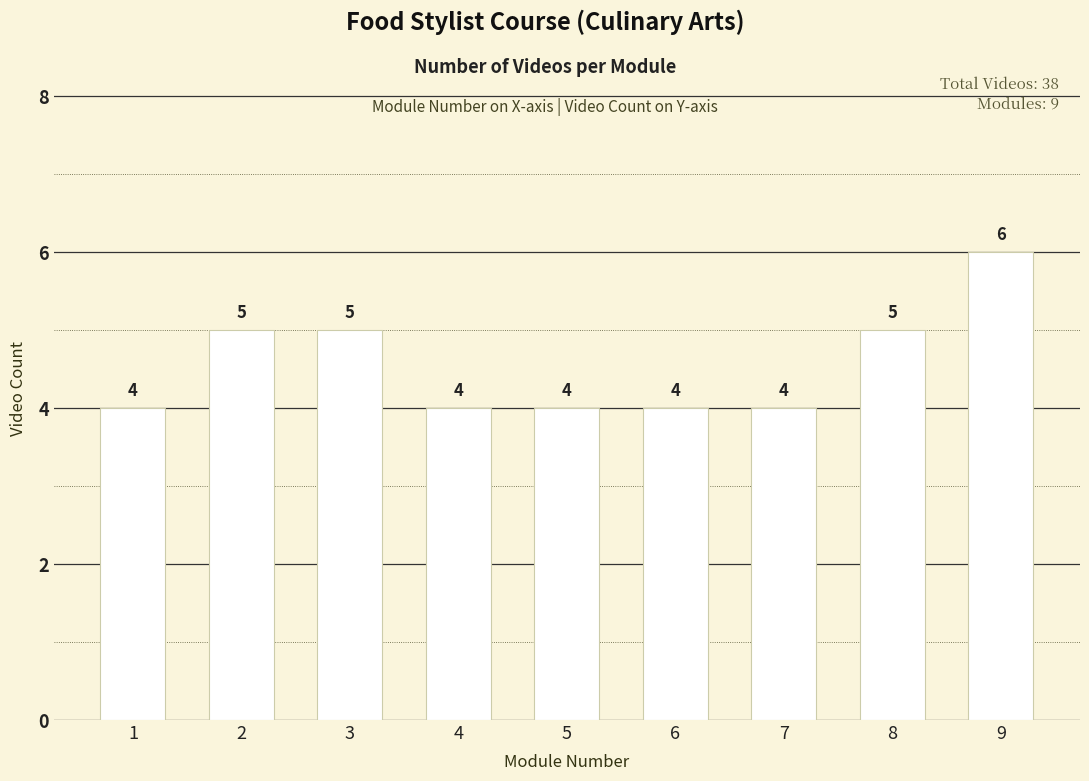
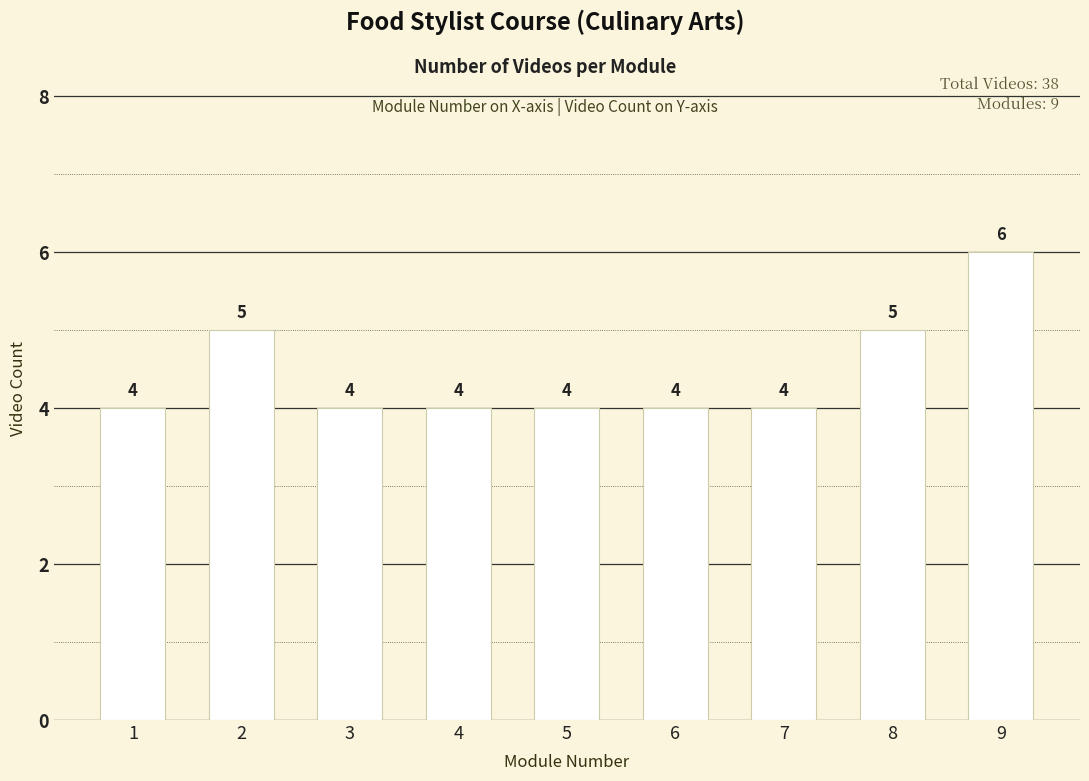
  {
    "1": 4,
    "2": 5,
-   "3": 5,
+   "3": 4,
    "4": 4,
    "5": 4,
    "6": 4,
    "7": 4,
    "8": 5,
    "9": 6
  }
